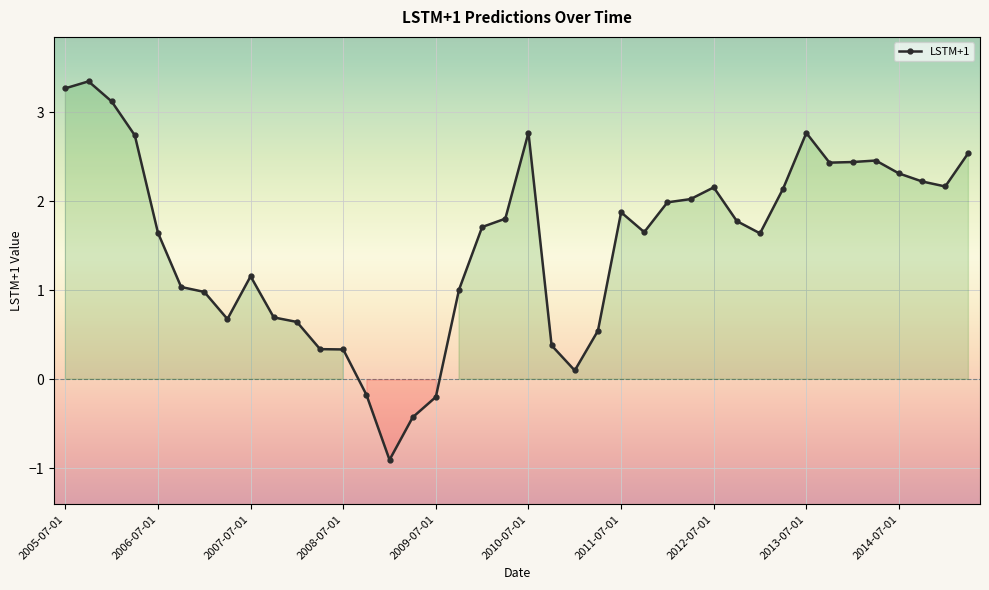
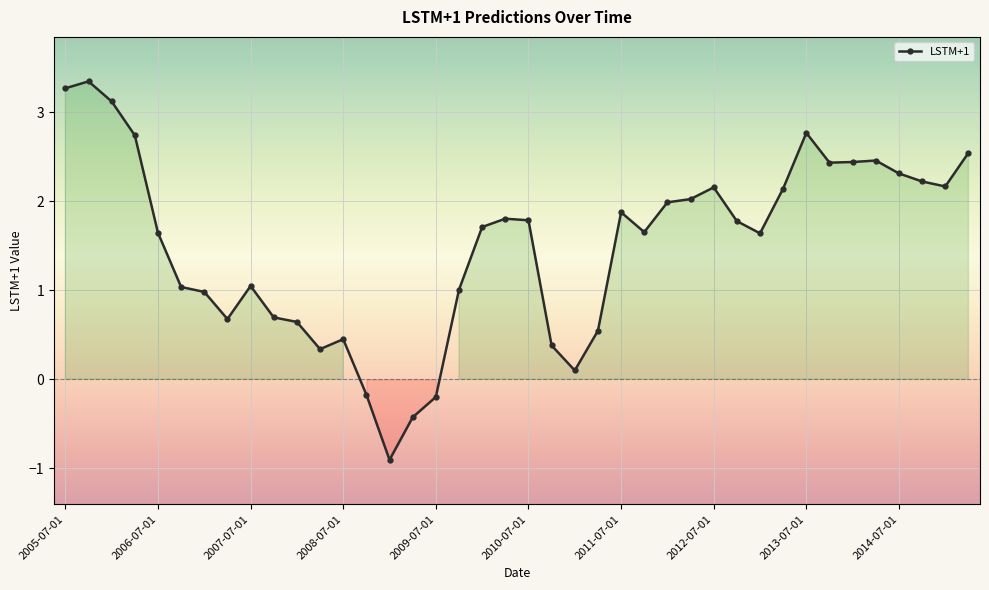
  {
    "LSTM+1": {
      "2005-07-01": 3.3,
      "2006-07-01": 1.6,
-     "2007-07-01": 1.2,
-     "2008-07-01": 0.3,
+     "2007-07-01": 1.0,
+     "2008-07-01": 0.5,
      "2009-07-01": -0.2,
-     "2010-07-01": 2.8,
+     "2010-07-01": 1.8,
      "2011-07-01": 1.9,
      "2012-07-01": 2.2,
      "2013-07-01": 2.8,
      "2014-07-01": 2.3
    }
  }
